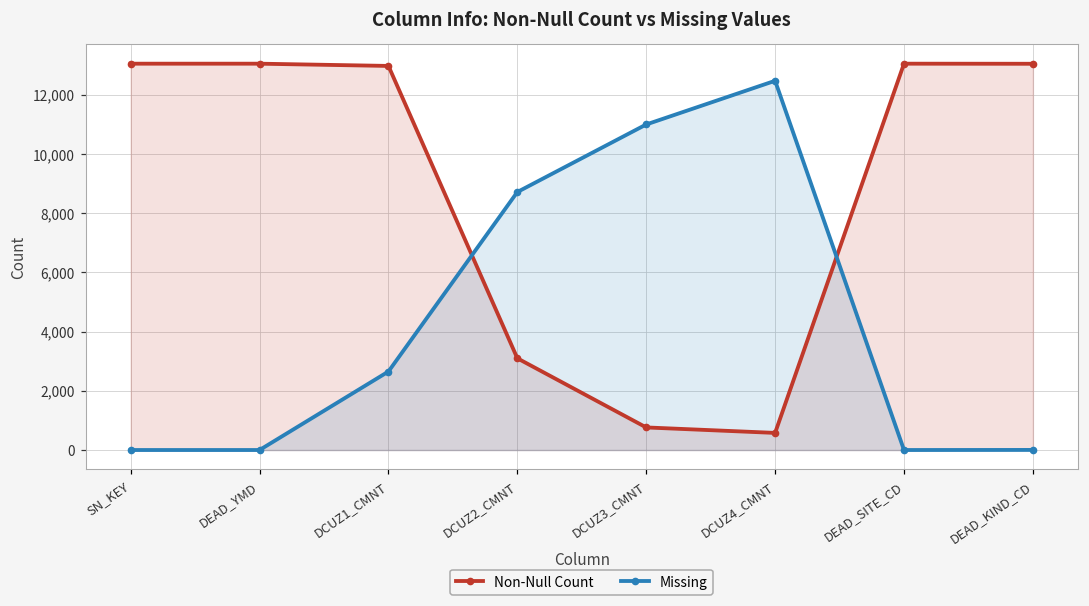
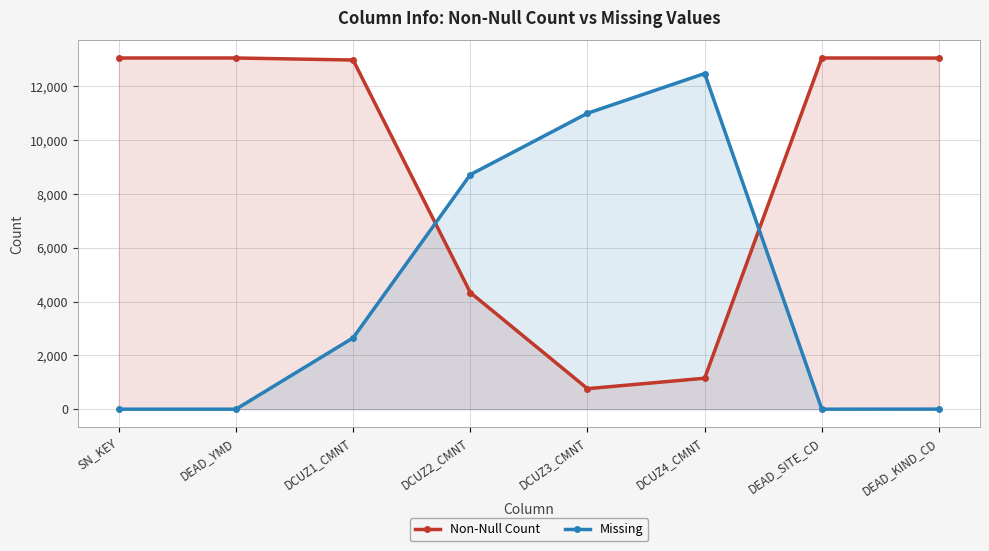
  {
    "Non-Null Count": {
      "SN_KEY": "13,100",
      "DEAD_YMD": "13,100",
      "DCUZ1_CMNT": "13,000",
-     "DCUZ2_CMNT": "3,100",
+     "DCUZ2_CMNT": "4,300",
      "DCUZ3_CMNT": "800",
-     "DCUZ4_CMNT": "600",
+     "DCUZ4_CMNT": "1,200",
      "DEAD_SITE_CD": "13,100",
      "DEAD_KIND_CD": "13,100"
    },
    "Missing": {
      "SN_KEY": "0",
      "DEAD_YMD": "0",
      "DCUZ1_CMNT": "2,700",
      "DCUZ2_CMNT": "8,700",
      "DCUZ3_CMNT": "11,000",
      "DCUZ4_CMNT": "12,500",
      "DEAD_SITE_CD": "0",
      "DEAD_KIND_CD": "0"
    }
  }
